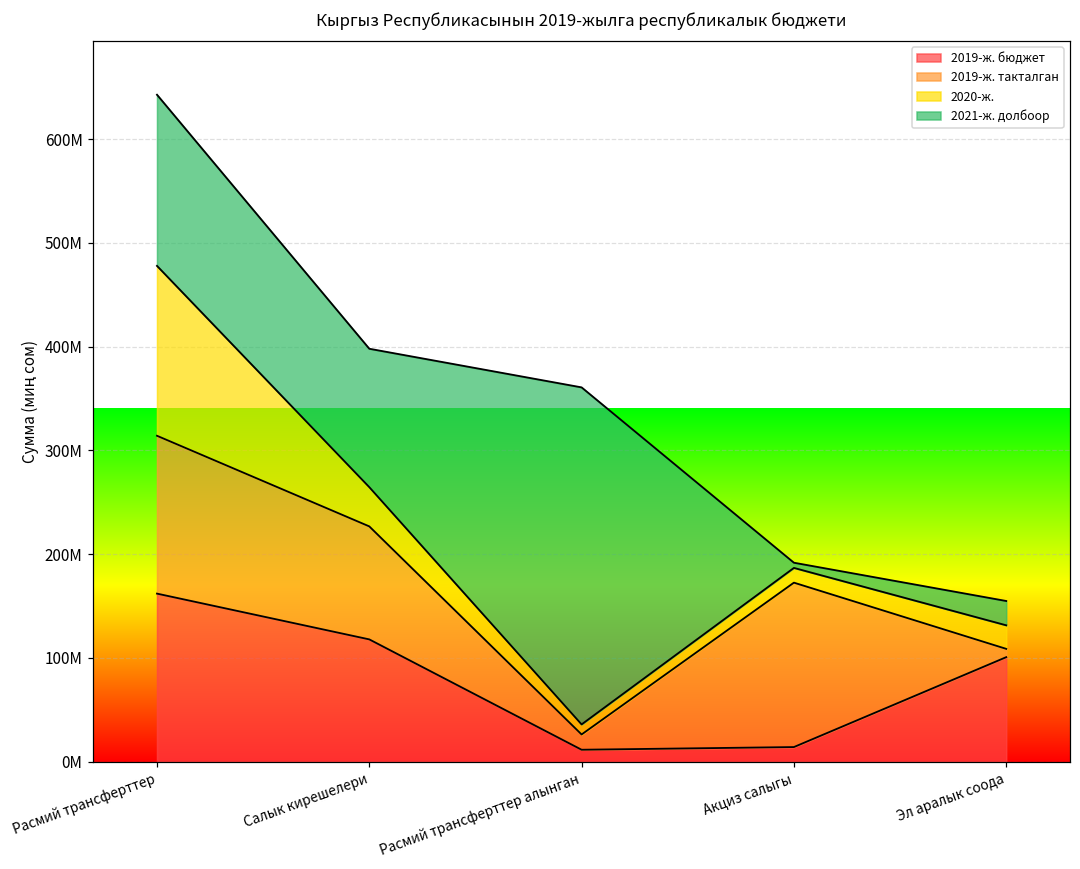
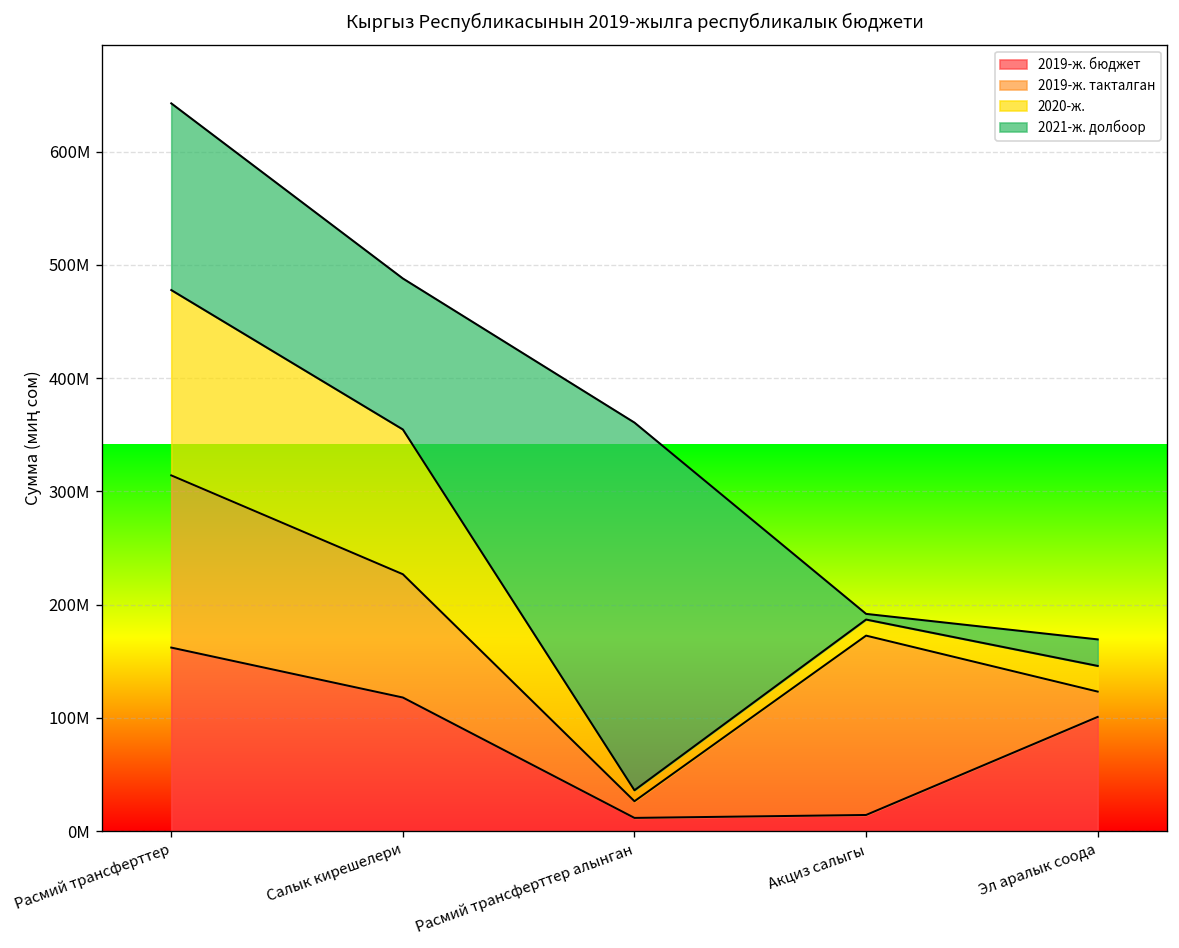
  {
    "2019-ж. бюджет": {
      "Расмий трансферттер": 160000000,
      "Салык кирешелери": 120000000,
      "Расмий трансферттер алынган": 10000000,
      "Акциз салыгы": 10000000,
      "Эл аралык соода": 100000000
    },
    "2019-ж. такталган": {
      "Расмий трансферттер": 150000000,
      "Салык кирешелери": 110000000,
      "Расмий трансферттер алынган": 10000000,
      "Акциз салыгы": 160000000,
-     "Эл аралык соода": 10000000
+     "Эл аралык соода": 20000000
    },
    "2020-ж.": {
      "Расмий трансферттер": 160000000,
-     "Салык кирешелери": 40000000,
+     "Салык кирешелери": 130000000,
      "Расмий трансферттер алынган": 10000000,
      "Акциз салыгы": 10000000,
      "Эл аралык соода": 20000000
    },
    "2021-ж. долбоор": {
      "Расмий трансферттер": 160000000,
      "Салык кирешелери": 130000000,
      "Расмий трансферттер алынган": 320000000,
      "Акциз салыгы": 10000000,
      "Эл аралык соода": 20000000
    }
  }
